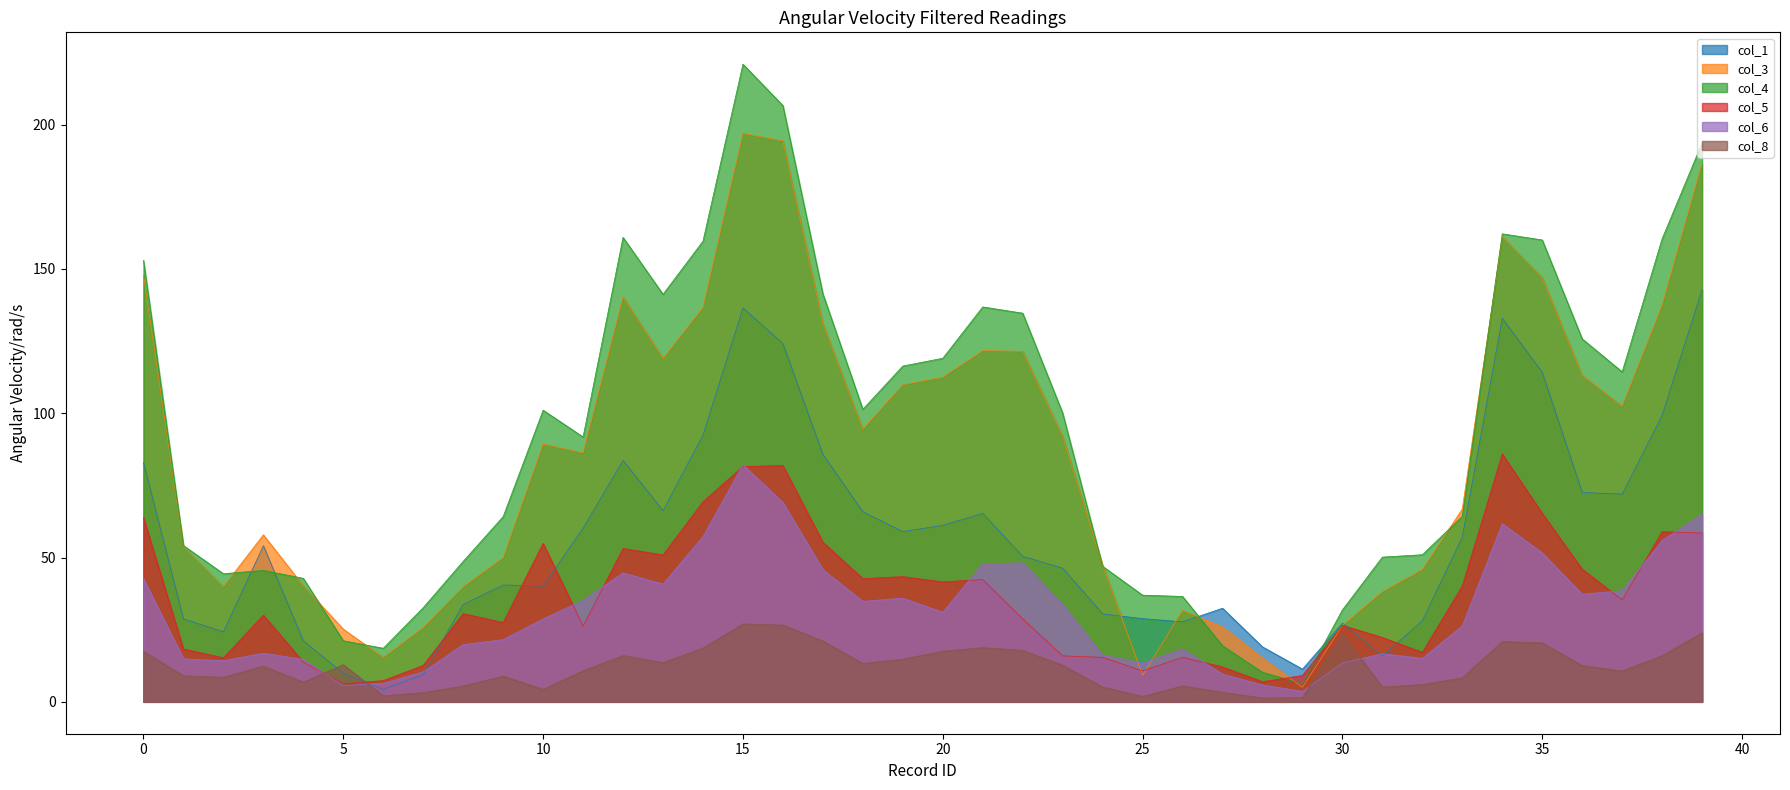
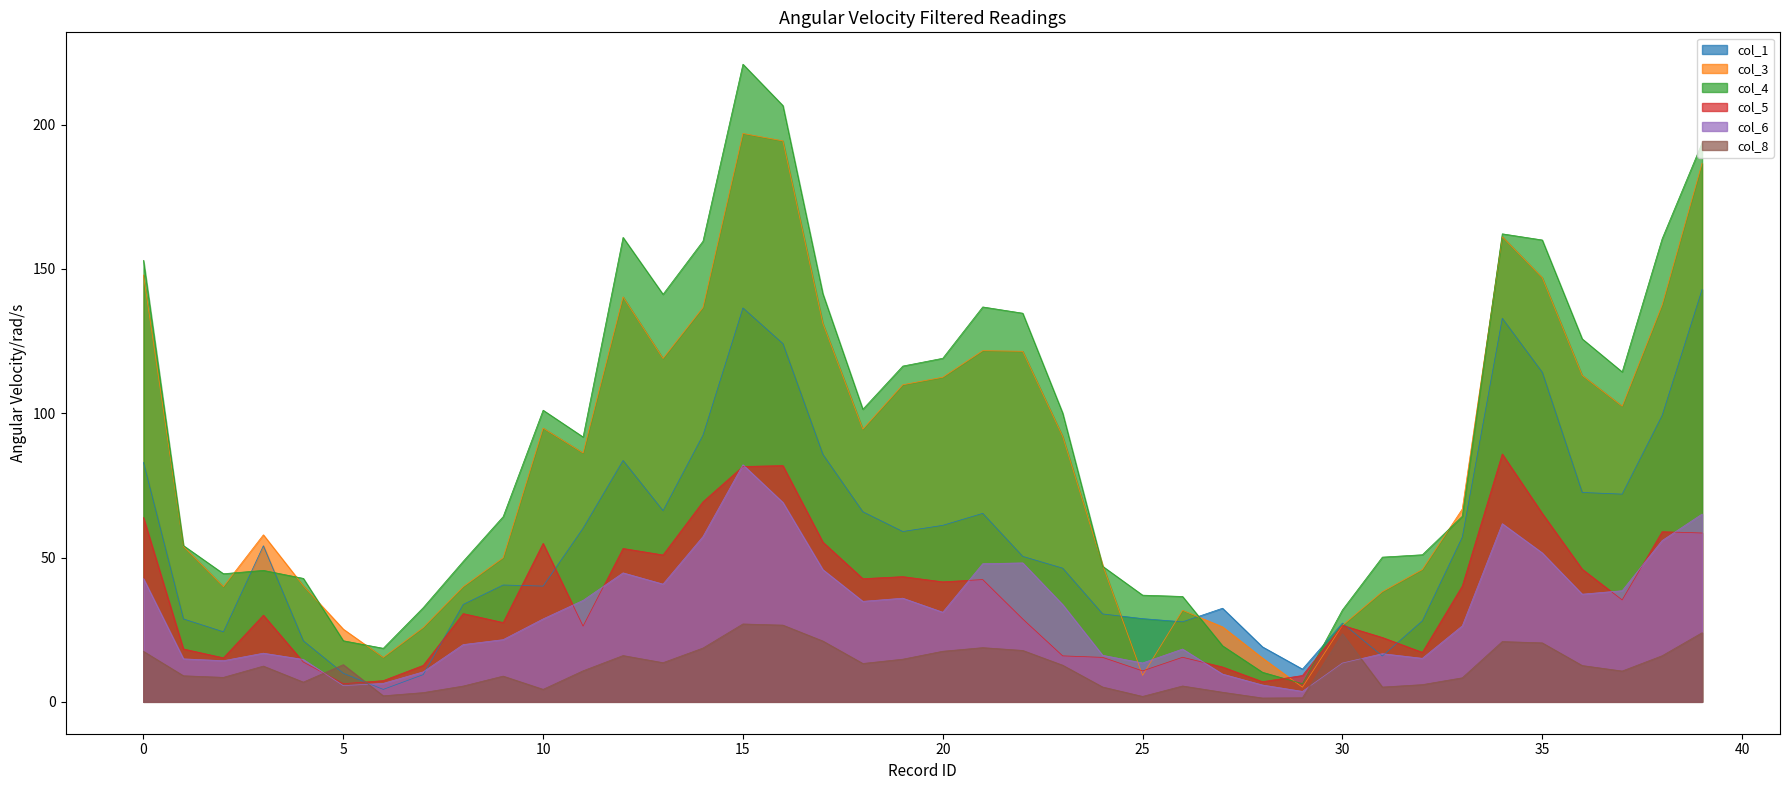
  {
    "col_1": {
      "0": 83,
      "5": 10,
      "10": 40,
      "15": 136,
      "20": 61,
      "25": 29,
      "35": 114
    },
    "col_3": {
      "0": 148,
      "5": 25,
-     "10": 89,
+     "10": 95,
      "15": 197,
      "20": 112,
      "25": 9,
      "35": 147
    },
    "col_4": {
      "0": 153,
      "5": 21,
      "10": 101,
      "15": 221,
      "20": 119,
      "25": 37,
      "30": 32,
      "35": 160
    },
    "col_5": {
      "0": 64,
      "10": 55,
      "20": 42,
      "25": 11,
      "35": 65
    },
    "col_6": {
      "0": 43,
      "10": 29,
      "20": 31,
      "25": 13,
      "30": 13,
      "35": 52
    },
    "col_8": {
      "0": 17,
      "5": 13,
      "10": 4,
      "15": 27,
      "20": 18,
      "25": 2,
      "30": 24,
      "35": 20
    }
  }
